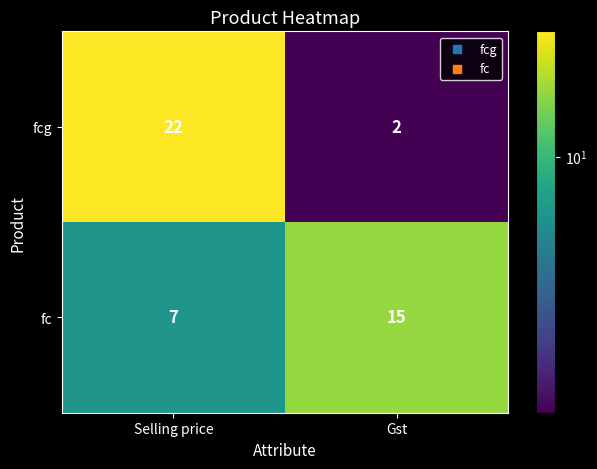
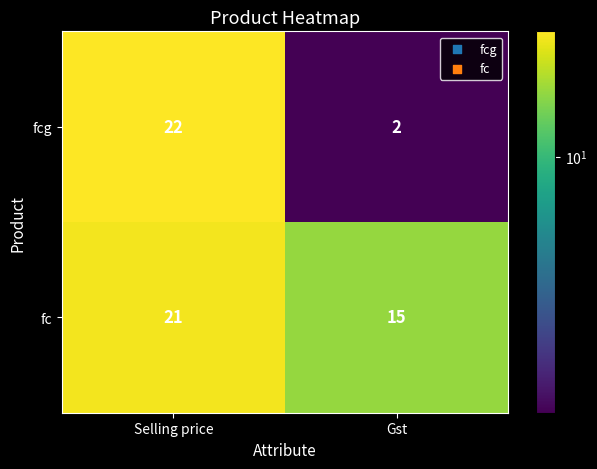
  {
    "fcg": {
      "Selling price": 22,
      "Gst": 2
    },
    "fc": {
-     "Selling price": 7,
+     "Selling price": 21,
      "Gst": 15
    }
  }
